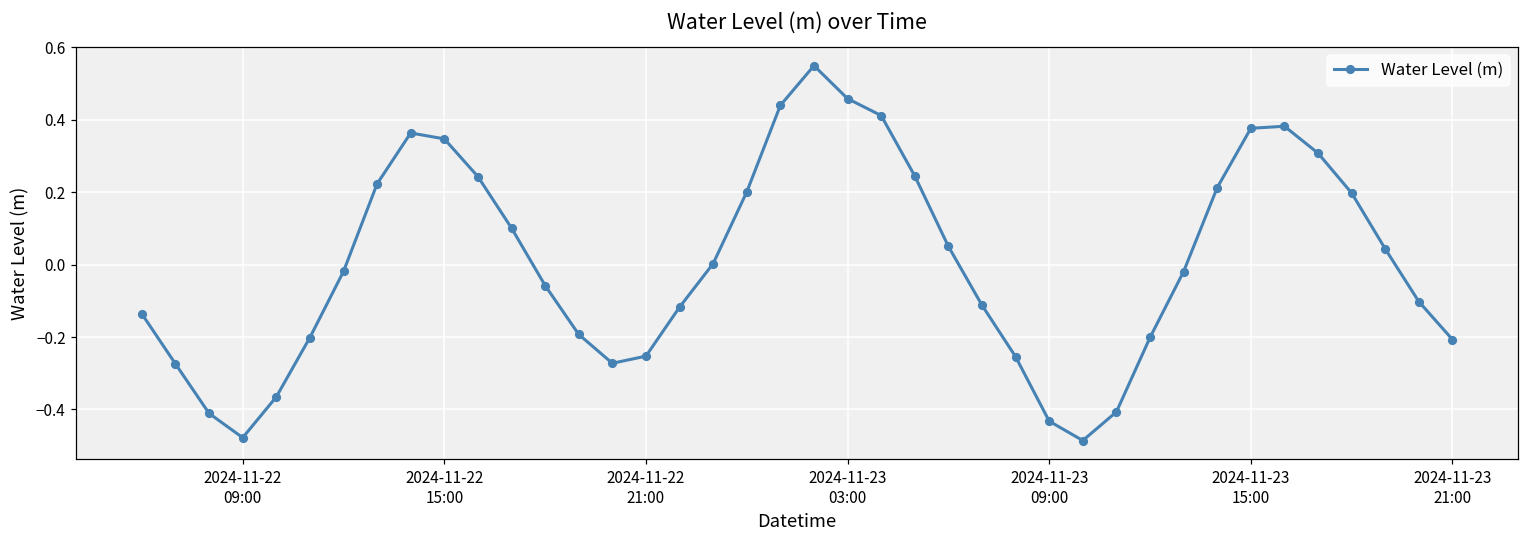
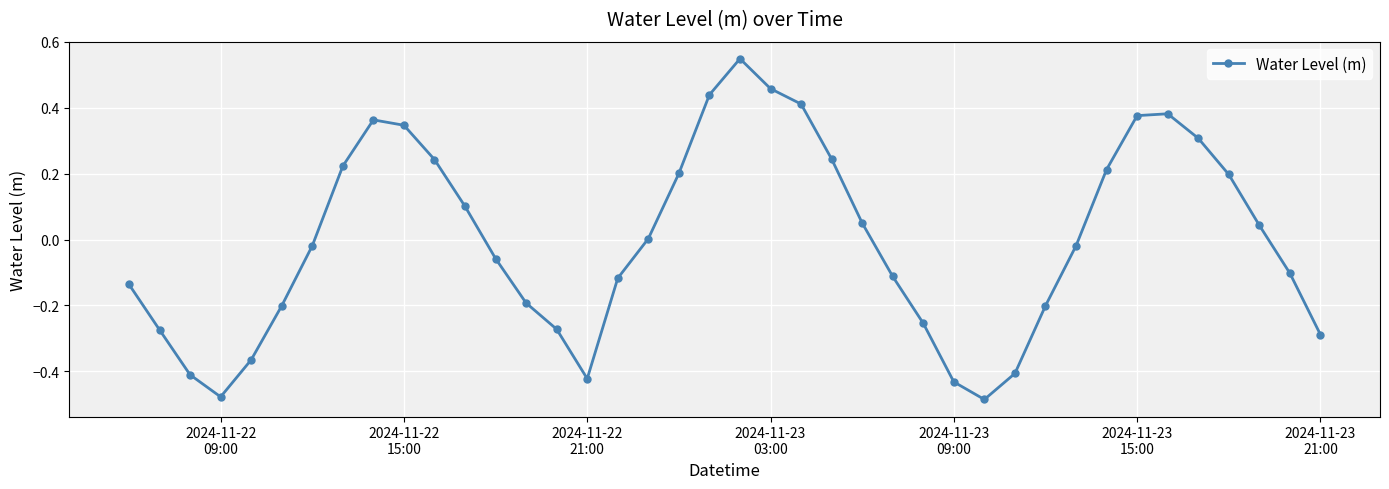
  {
    "2024-11-22 09:00": -0.48,
    "2024-11-22 15:00": 0.35,
-   "2024-11-22 21:00": -0.25,
+   "2024-11-22 21:00": -0.42,
    "2024-11-23 03:00": 0.46,
    "2024-11-23 09:00": -0.43,
    "2024-11-23 15:00": 0.38,
-   "2024-11-23 21:00": -0.21
+   "2024-11-23 21:00": -0.29
  }
